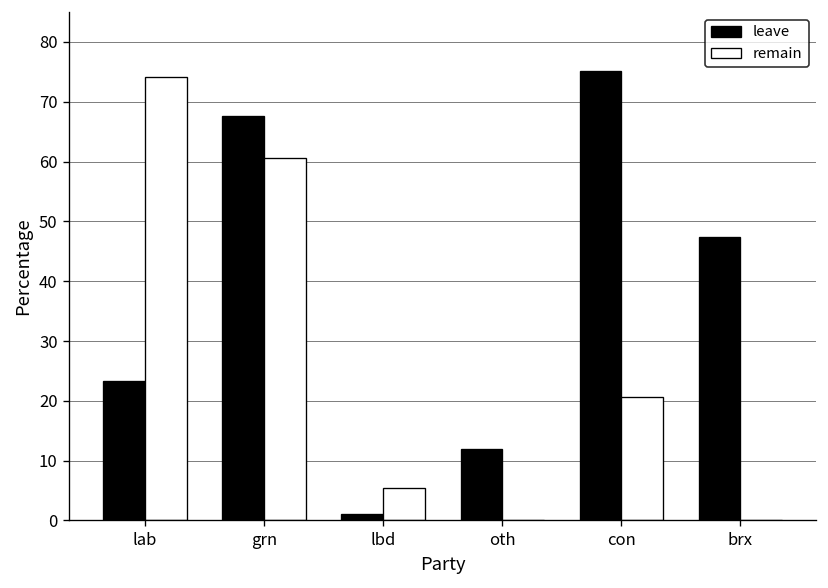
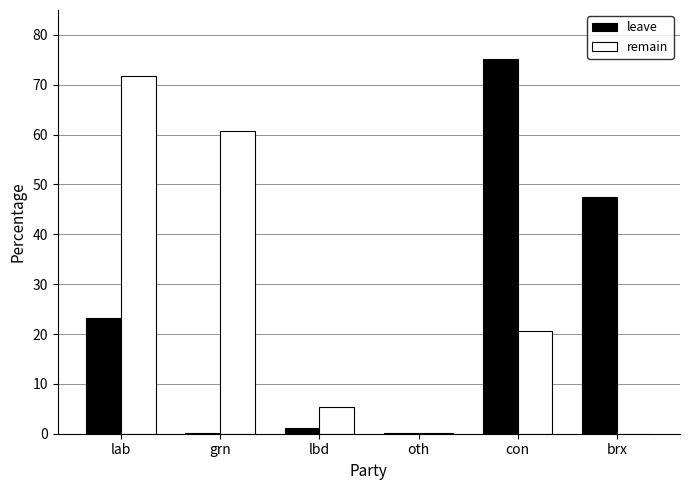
  {
    "leave": {
      "lab": 23,
-     "grn": 68,
+     "grn": 0,
      "lbd": 1,
-     "oth": 12,
+     "oth": 0,
      "con": 75,
      "brx": 47
    },
    "remain": {
-     "lab": 74,
+     "lab": 72,
      "grn": 61,
      "lbd": 5,
      "con": 21,
      "brx": 0
    }
  }
